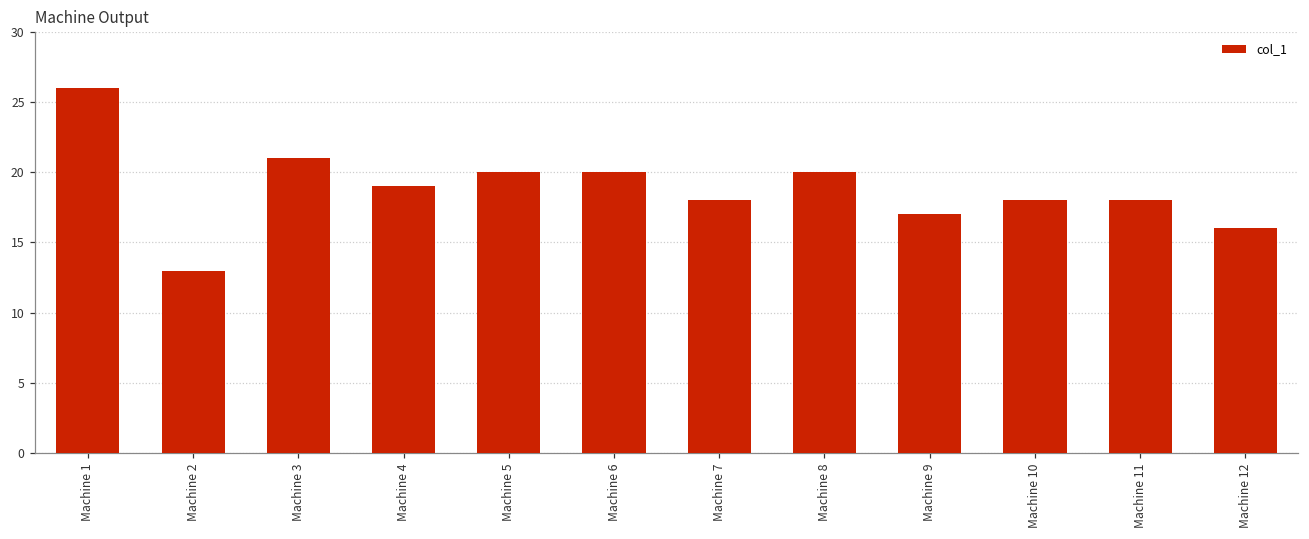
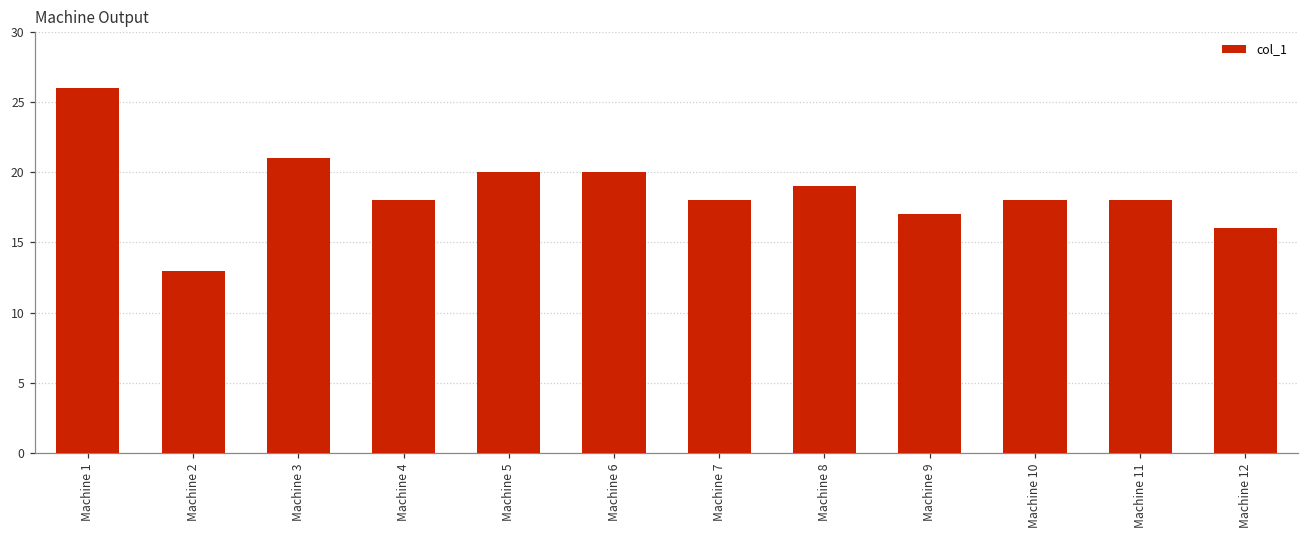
  {
    "Machine 1": 26,
    "Machine 2": 13,
    "Machine 3": 21,
-   "Machine 4": 19,
+   "Machine 4": 18,
    "Machine 5": 20,
    "Machine 6": 20,
    "Machine 7": 18,
-   "Machine 8": 20,
+   "Machine 8": 19,
    "Machine 9": 17,
    "Machine 10": 18,
    "Machine 11": 18,
    "Machine 12": 16
  }
